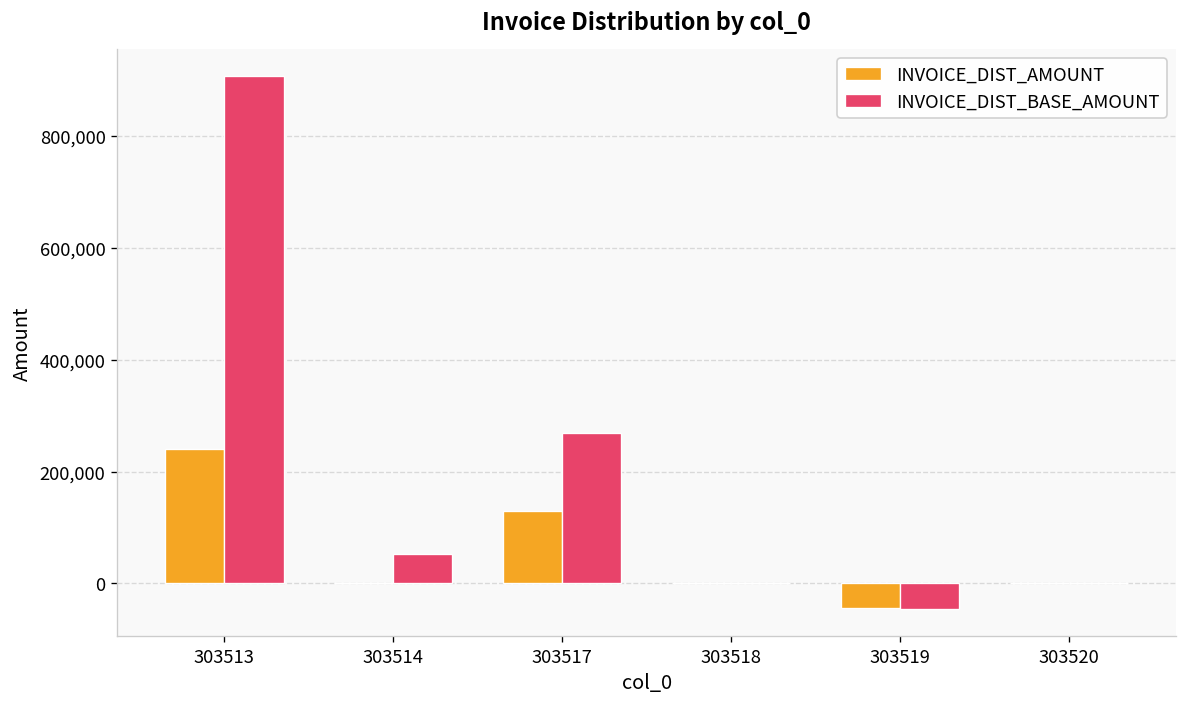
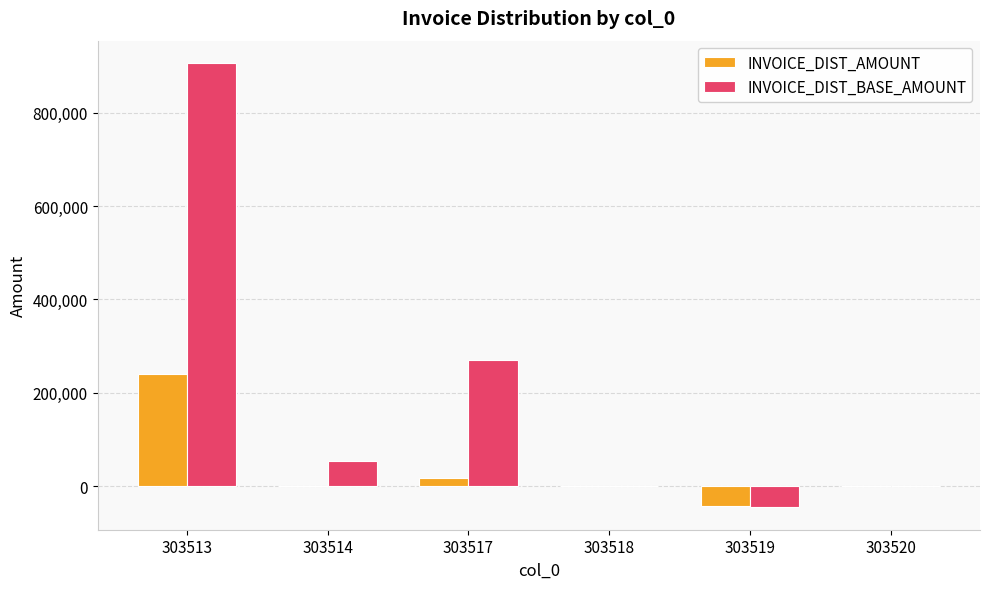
  {
    "INVOICE_DIST_AMOUNT": {
      "303513": "240,000",
      "303514": "0",
-     "303517": "130,000",
+     "303517": "20,000",
      "303518": "0",
      "303519": "-40,000",
      "303520": "0"
    },
    "INVOICE_DIST_BASE_AMOUNT": {
      "303513": "910,000",
      "303514": "50,000",
      "303517": "270,000",
      "303518": "0",
      "303519": "-50,000",
      "303520": "0"
    }
  }
